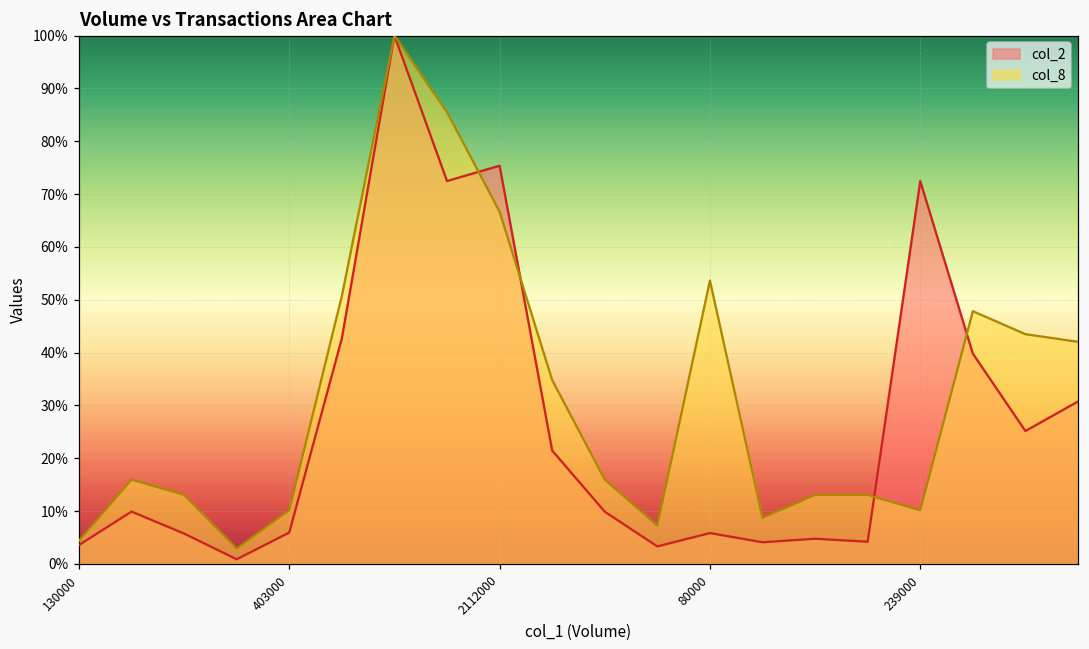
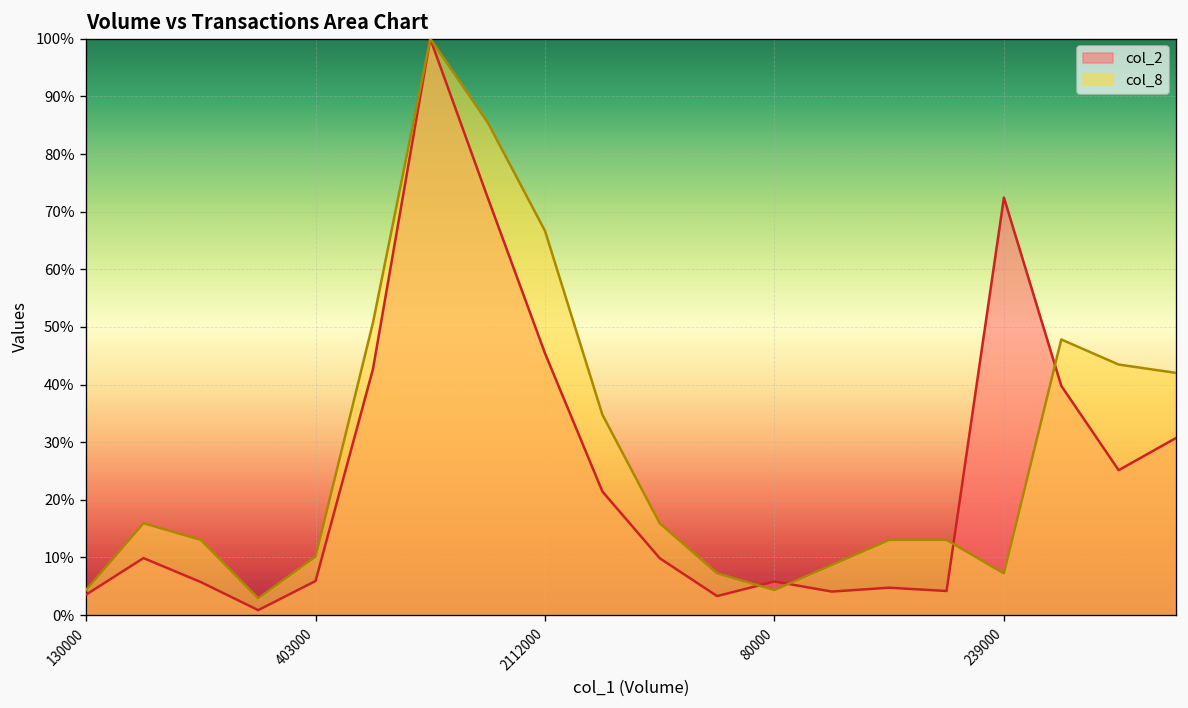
  {
    "col_2": {
      "130000": "4%",
      "403000": "6%",
-     "2112000": "75%",
+     "2112000": "45%",
      "80000": "6%",
      "239000": "72%"
    },
    "col_8": {
      "130000": "4%",
      "403000": "10%",
      "2112000": "67%",
-     "80000": "54%",
-     "239000": "10%"
+     "80000": "4%",
+     "239000": "7%"
    }
  }
